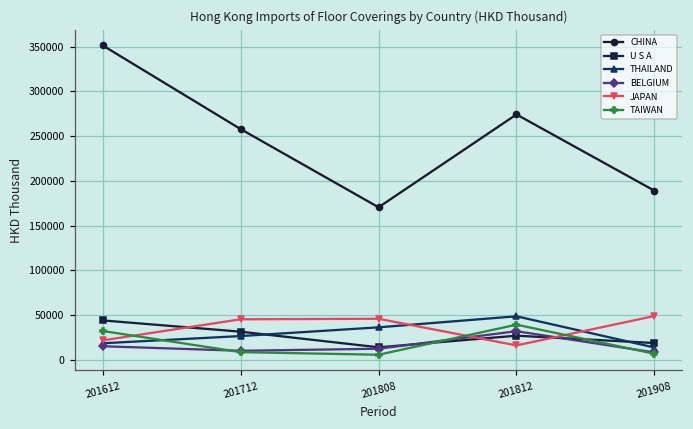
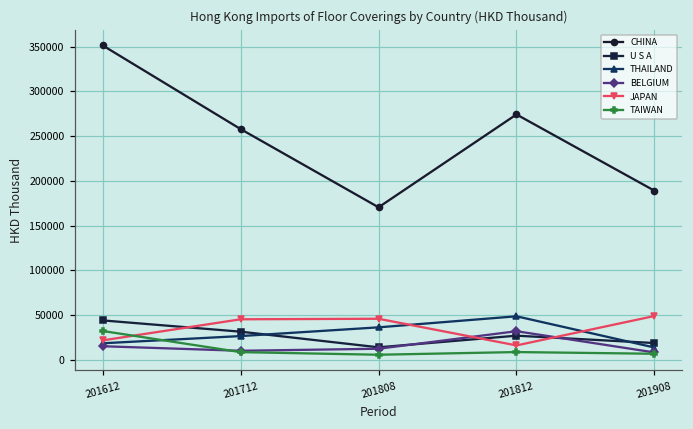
  {
    "BELGIUM": {
      "201612": 20000,
      "201812": 30000
    },
    "JAPAN": {
      "201612": 20000,
      "201712": 50000,
      "201808": 50000,
      "201812": 20000,
      "201908": 50000
    },
    "TAIWAN": {
      "201612": 30000,
      "201808": 10000,
-     "201812": 40000
+     "201812": 10000
    }
  }
